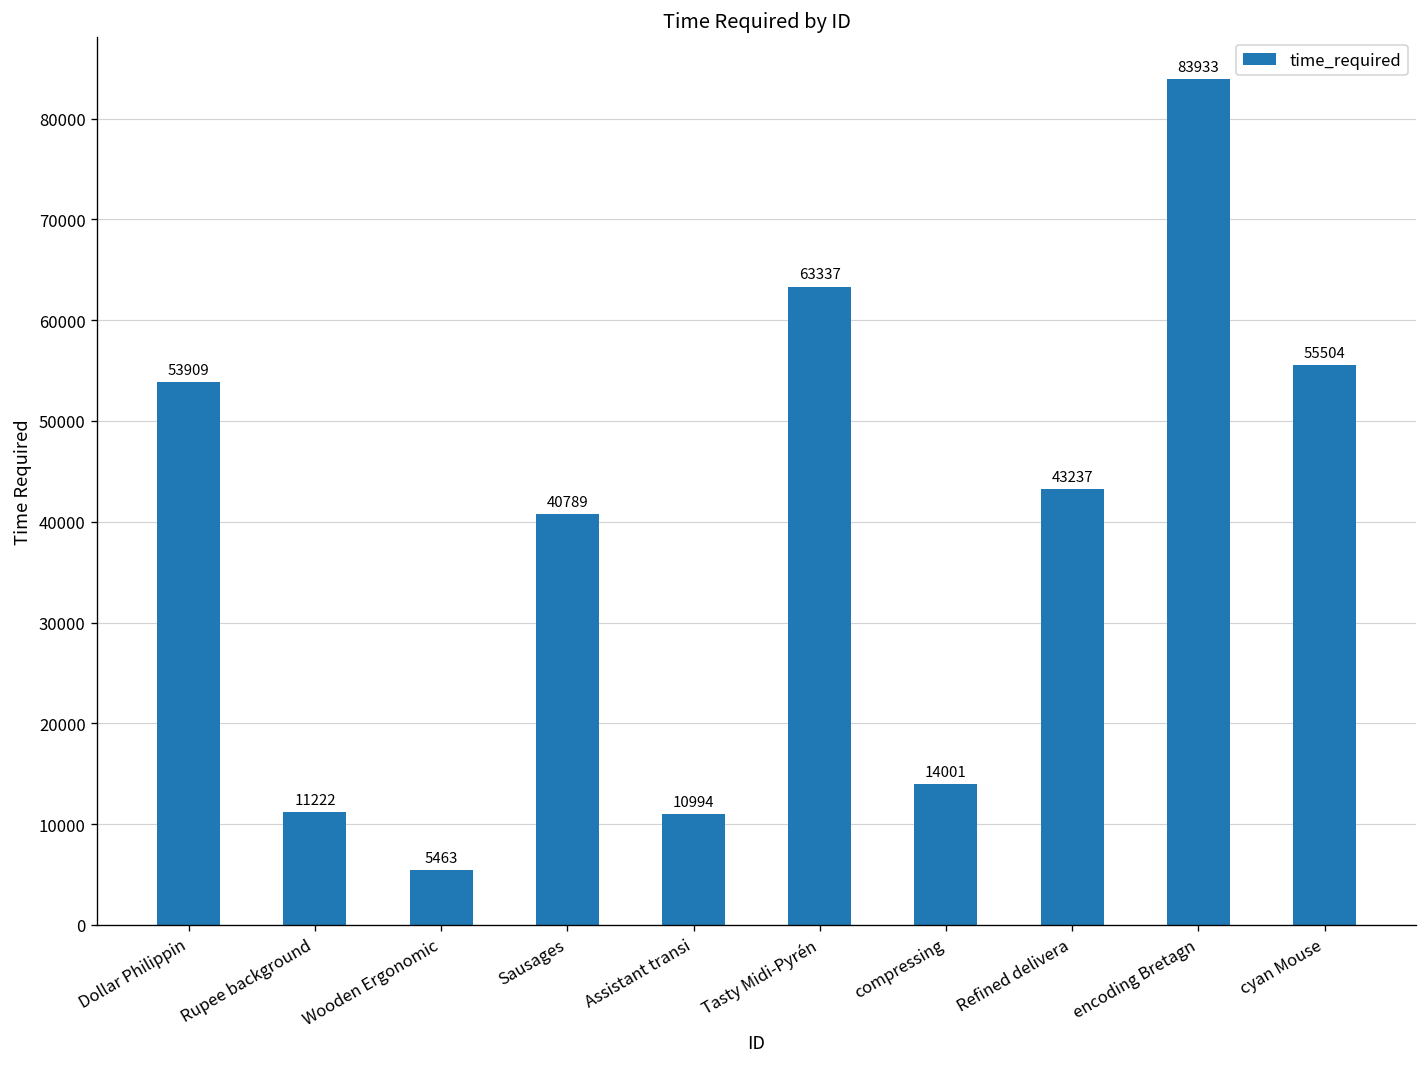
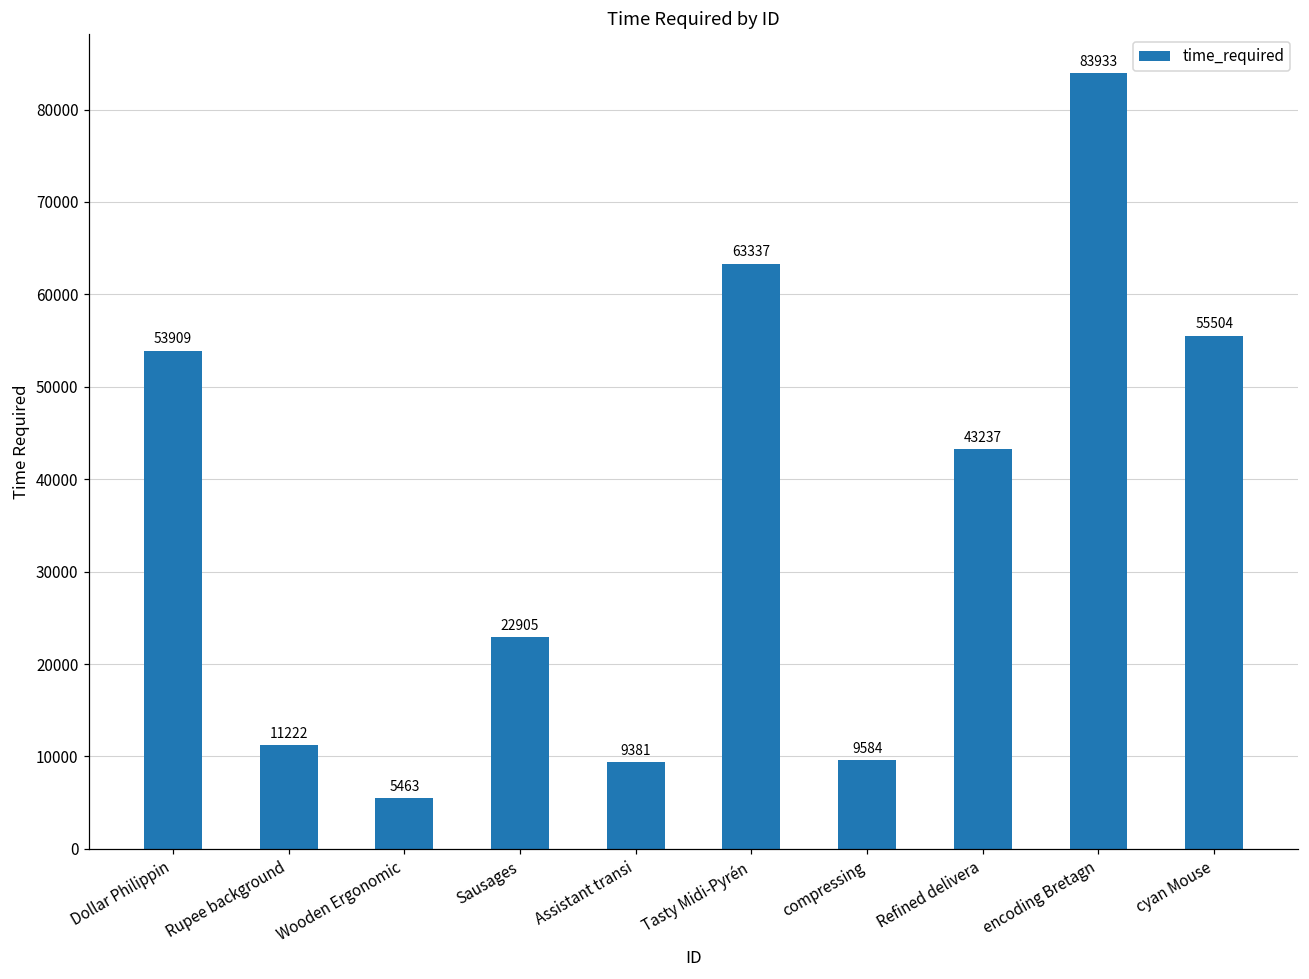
  {
    "Dollar Philippin": 53909,
    "Rupee background": 11222,
    "Wooden Ergonomic": 5463,
-   "Sausages": 40789,
-   "Assistant transi": 10994,
+   "Sausages": 22905,
+   "Assistant transi": 9381,
    "Tasty Midi-Pyrén": 63337,
-   "compressing": 14001,
+   "compressing": 9584,
    "Refined delivera": 43237,
    "encoding Bretagn": 83933,
    "cyan Mouse": 55504
  }
